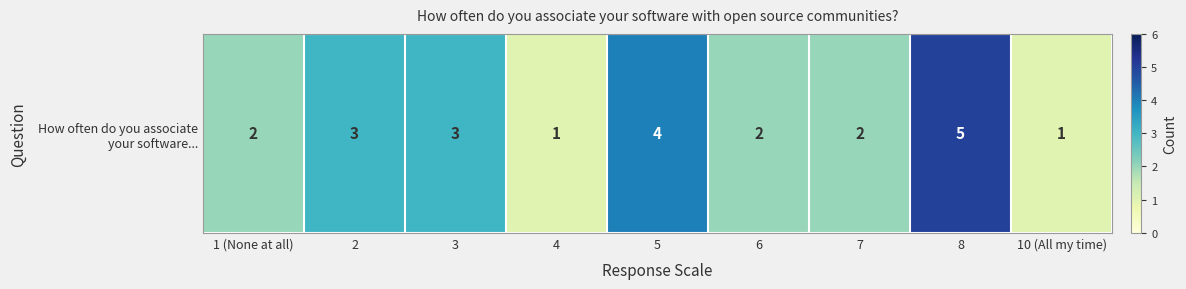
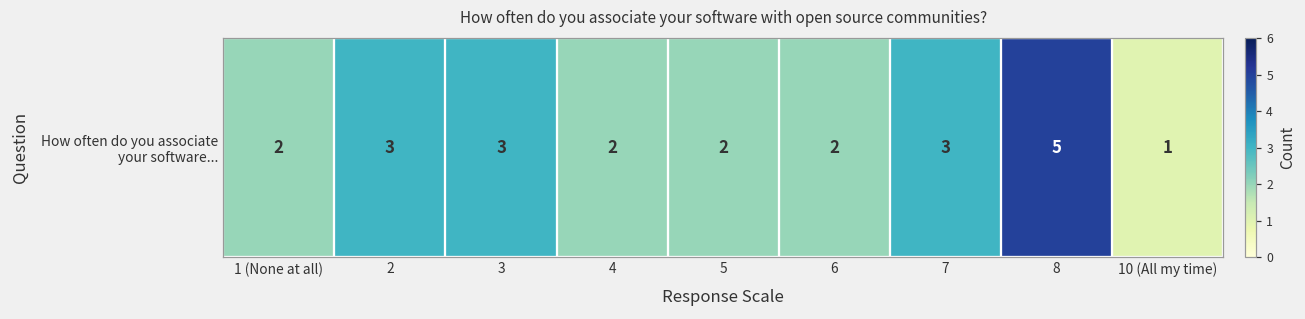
  {
    "How often do you associate your software...": {
      "1 (None at all)": 2,
      "2": 3,
      "3": 3,
-     "4": 1,
-     "5": 4,
+     "4": 2,
+     "5": 2,
      "6": 2,
-     "7": 2,
+     "7": 3,
      "8": 5,
      "10 (All my time)": 1
    }
  }
